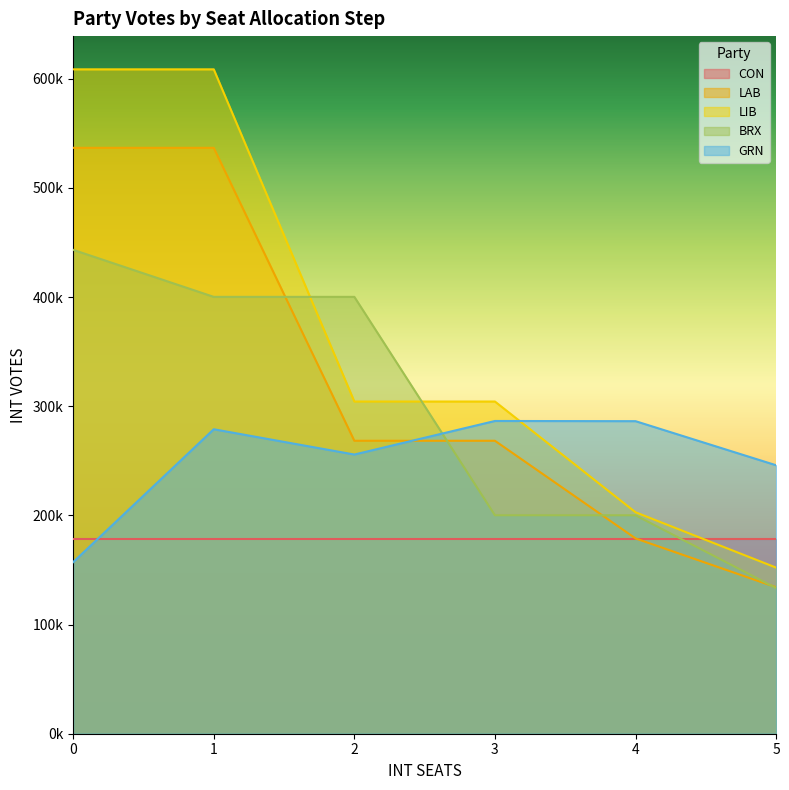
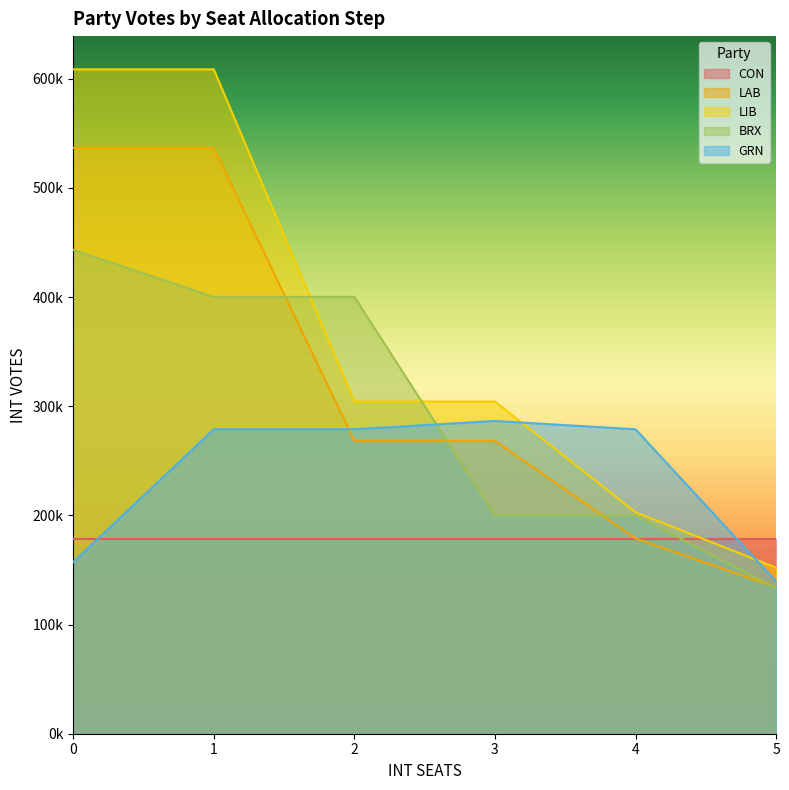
  {
    "CON": {
      "0": 178000,
      "1": 178000,
      "2": 178000,
      "3": 178000,
      "5": 178000
    },
    "BRX": {
      "0": 443000,
      "1": 400000,
      "2": 400000,
      "3": 200000,
      "4": 200000
    },
    "GRN": {
      "0": 157000,
      "1": 279000,
-     "2": 256000,
+     "2": 279000,
      "3": 287000,
-     "4": 286000,
-     "5": 246000
+     "4": 279000,
+     "5": 139000
    }
  }
